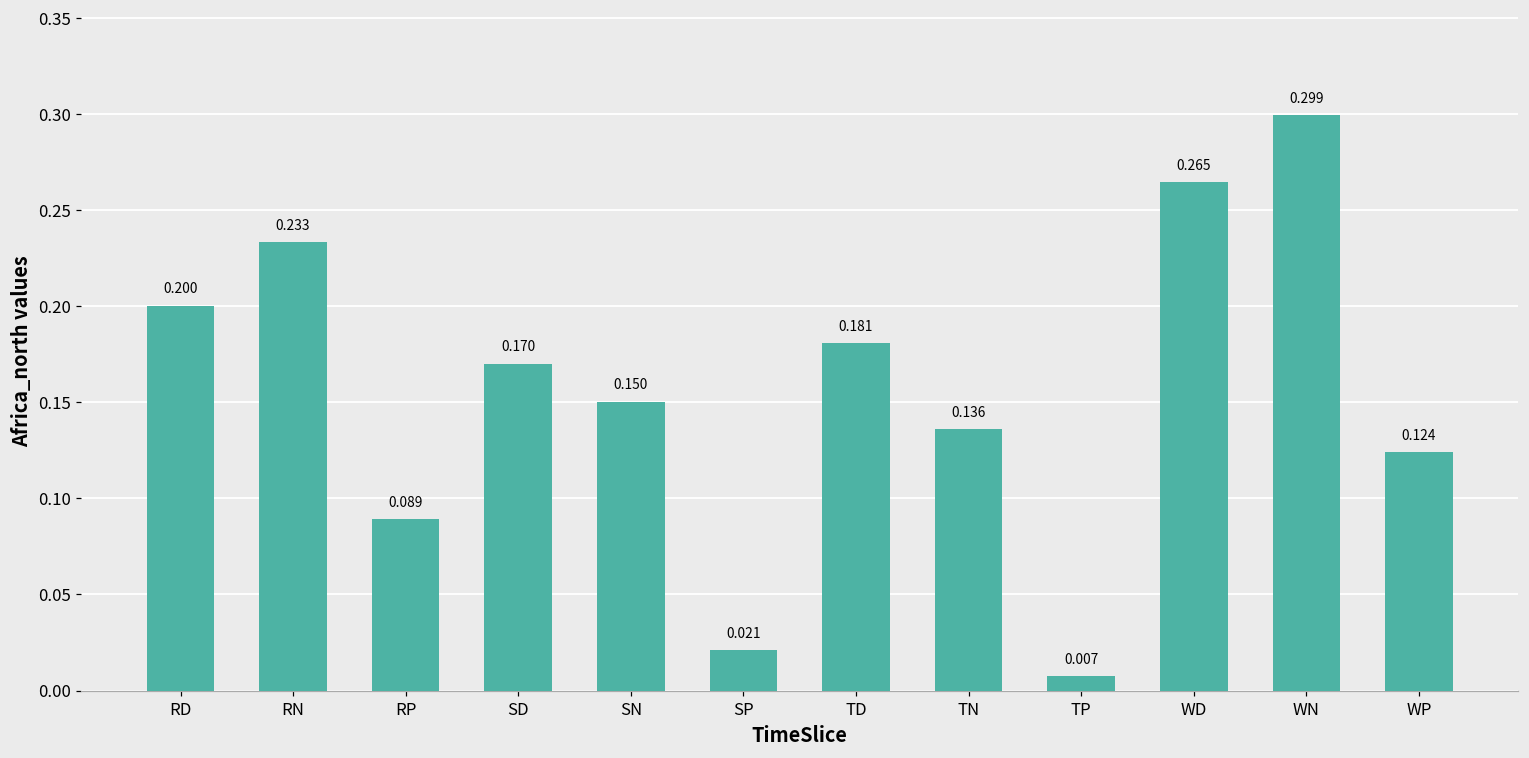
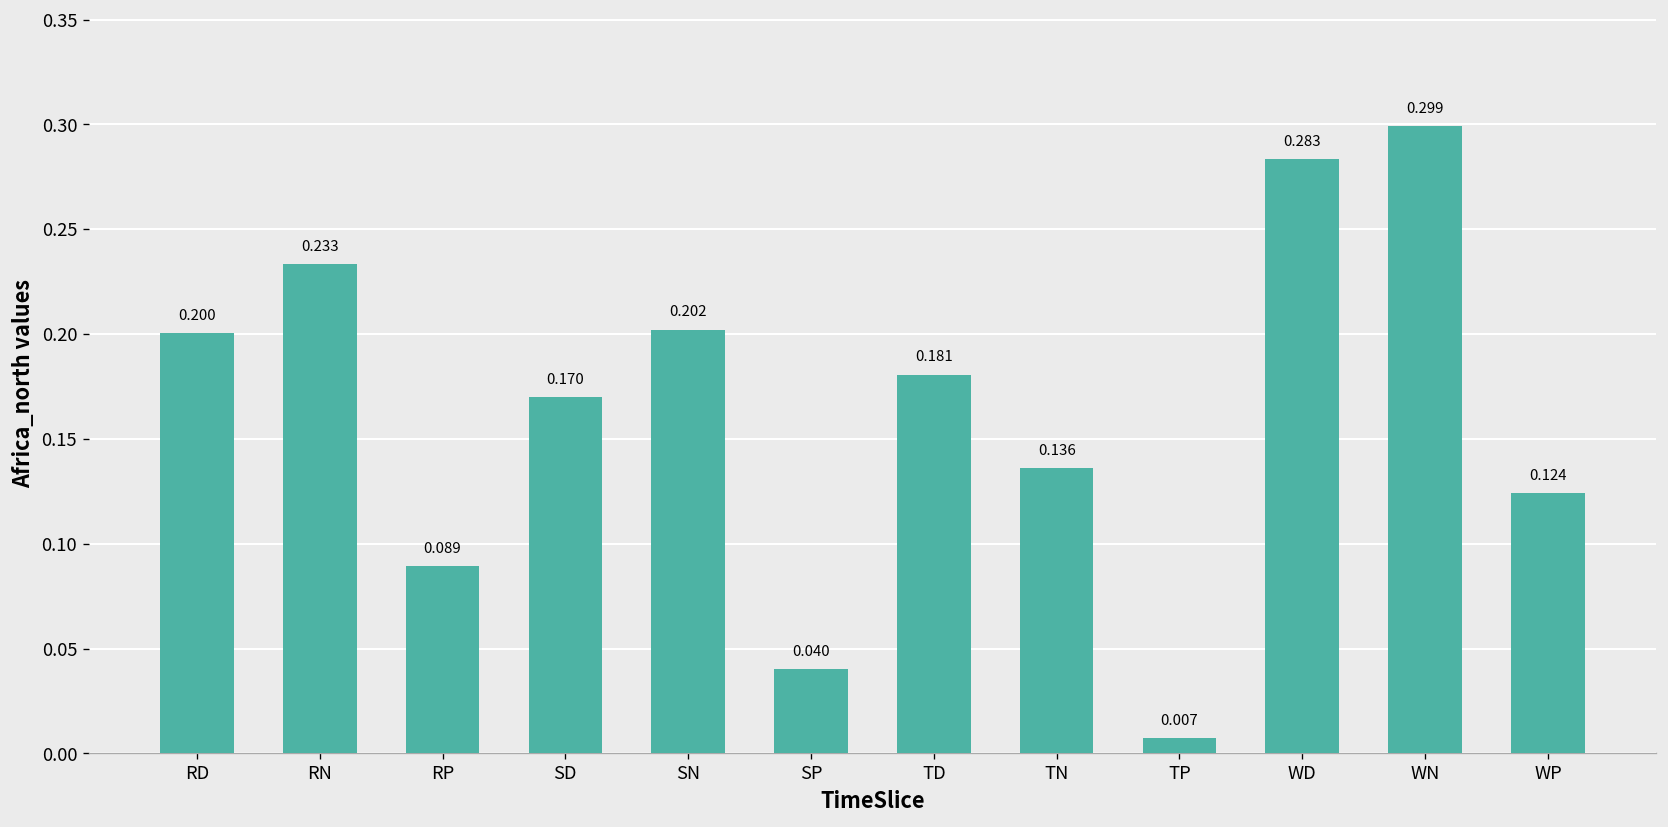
  {
    "RD": 0.200,
    "RN": 0.233,
    "RP": 0.089,
    "SD": 0.170,
-   "SN": 0.150,
-   "SP": 0.021,
+   "SN": 0.202,
+   "SP": 0.040,
    "TD": 0.181,
    "TN": 0.136,
    "TP": 0.007,
-   "WD": 0.265,
+   "WD": 0.283,
    "WN": 0.299,
    "WP": 0.124
  }
